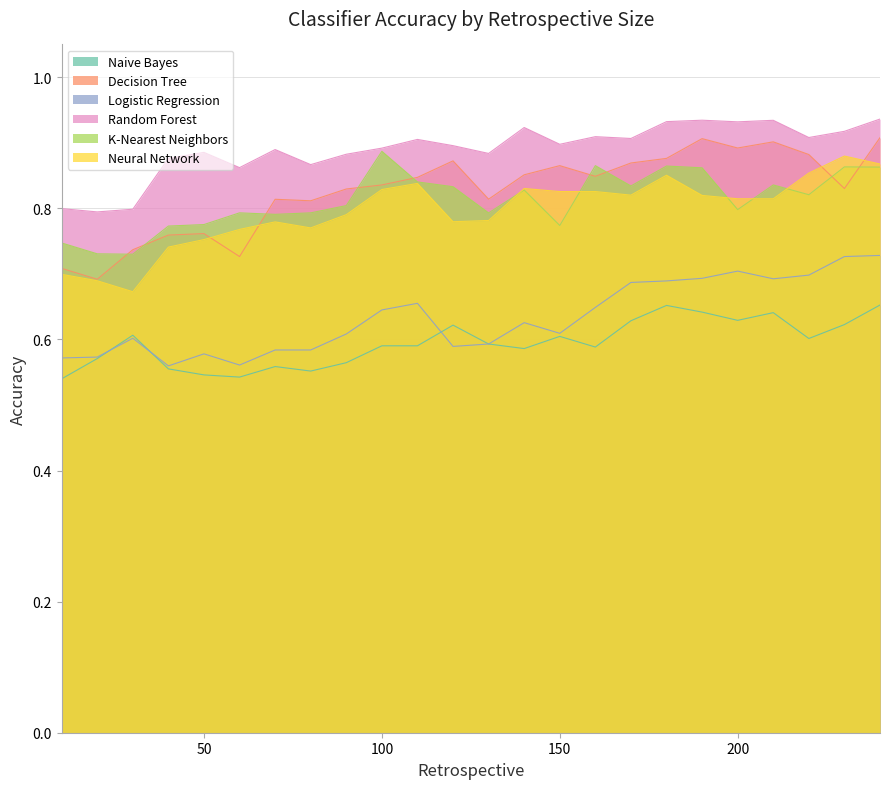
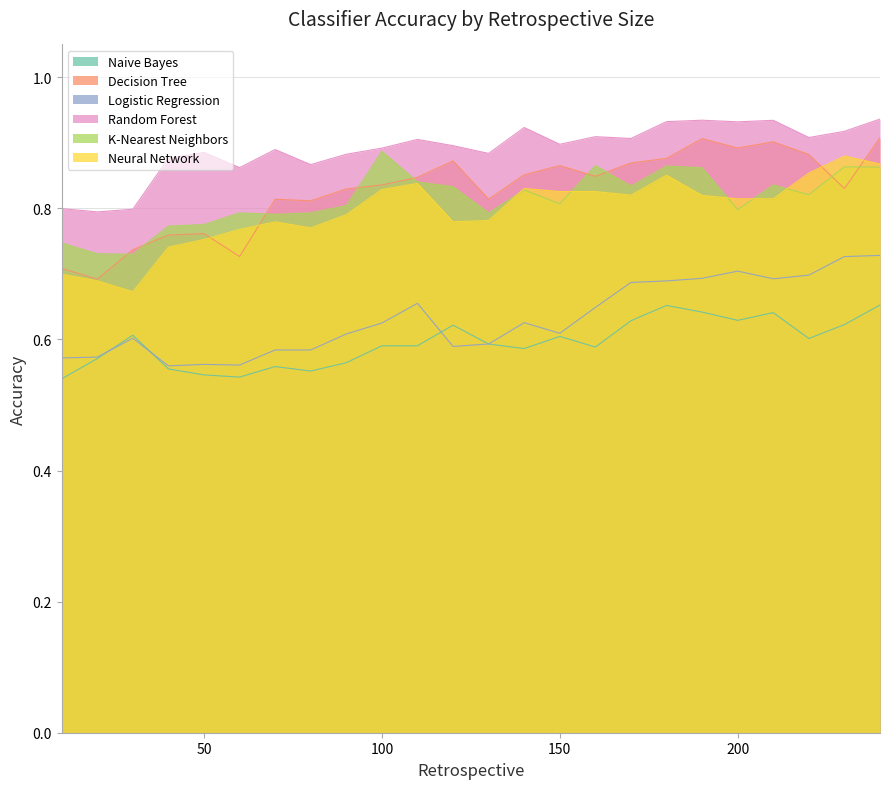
  {
    "Naive Bayes": {
      "50": 0.55,
      "100": 0.59,
      "150": 0.60,
      "200": 0.63
    },
    "Decision Tree": {
      "50": 0.76,
      "100": 0.84,
      "150": 0.87,
      "200": 0.89
    },
    "Logistic Regression": {
-     "50": 0.58,
-     "100": 0.65,
+     "50": 0.56,
+     "100": 0.63,
      "150": 0.61,
      "200": 0.70
    },
    "Random Forest": {
      "100": 0.89,
      "150": 0.90,
      "200": 0.93
    },
    "K-Nearest Neighbors": {
      "50": 0.78,
      "100": 0.89,
-     "150": 0.77,
+     "150": 0.81,
      "200": 0.80
    },
    "Neural Network": {
      "50": 0.75,
      "100": 0.83,
      "150": 0.83,
      "200": 0.81
    }
  }
